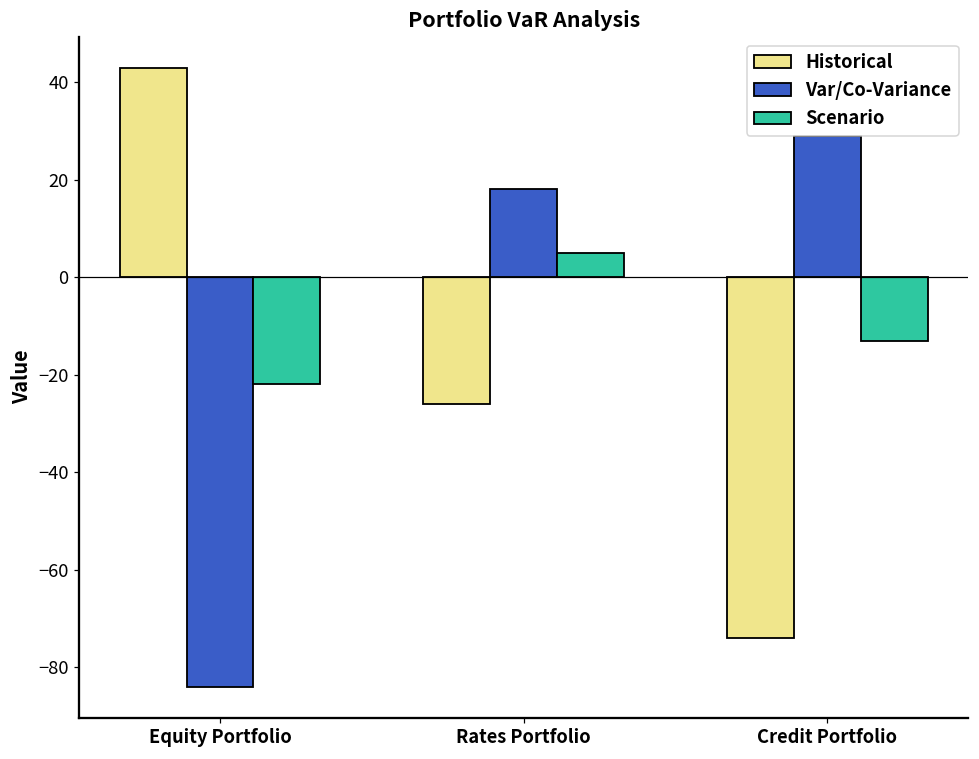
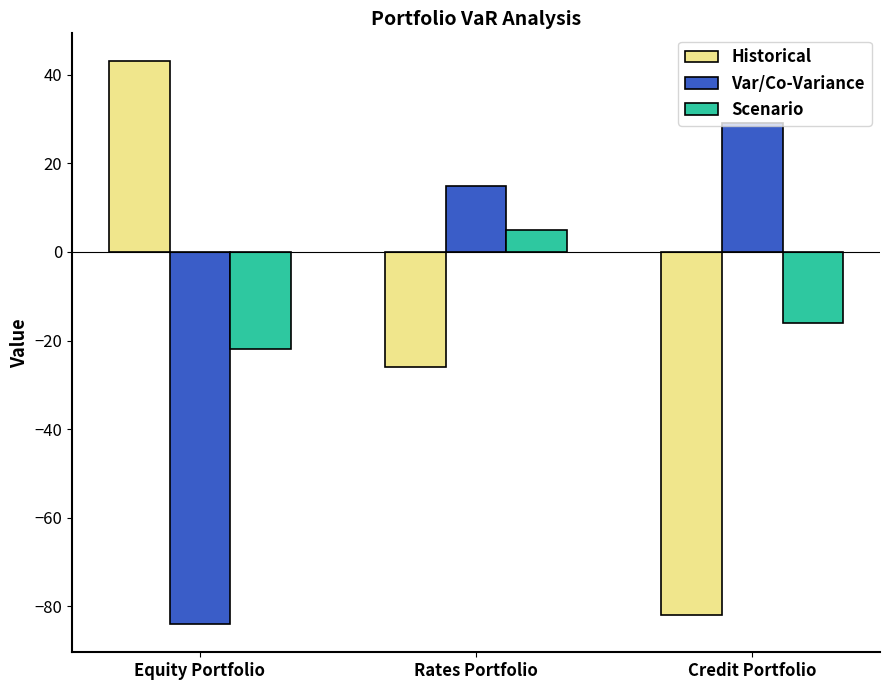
  {
    "Historical": {
      "Equity Portfolio": 43,
      "Rates Portfolio": -26,
-     "Credit Portfolio": -74
+     "Credit Portfolio": -82
    },
    "Var/Co-Variance": {
      "Equity Portfolio": -84,
-     "Rates Portfolio": 18
+     "Rates Portfolio": 15
    },
    "Scenario": {
      "Equity Portfolio": -22,
      "Rates Portfolio": 5,
-     "Credit Portfolio": -13
+     "Credit Portfolio": -16
    }
  }
